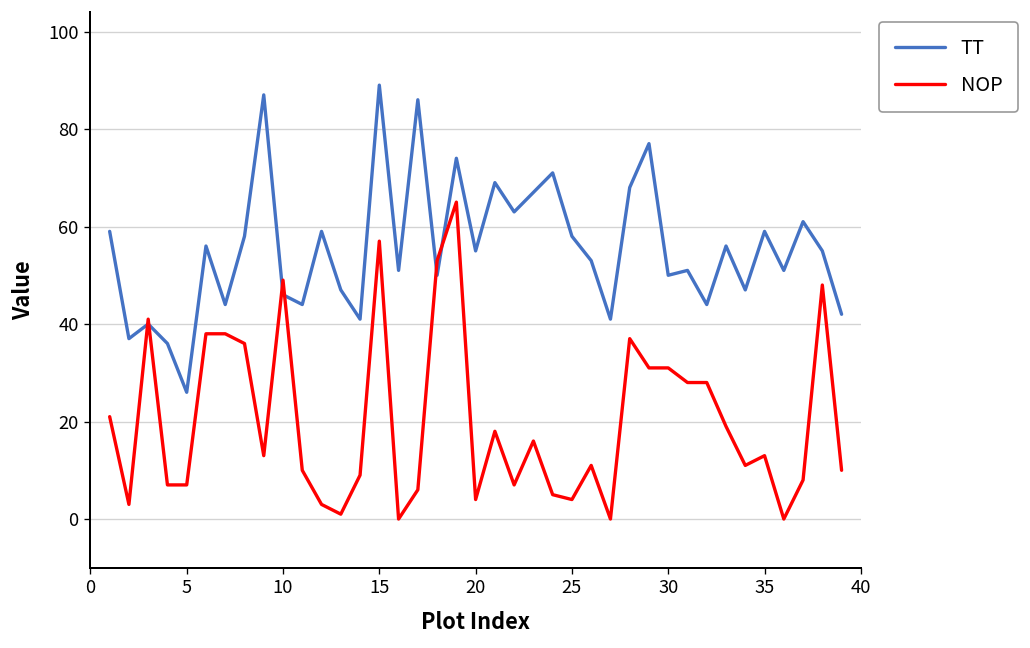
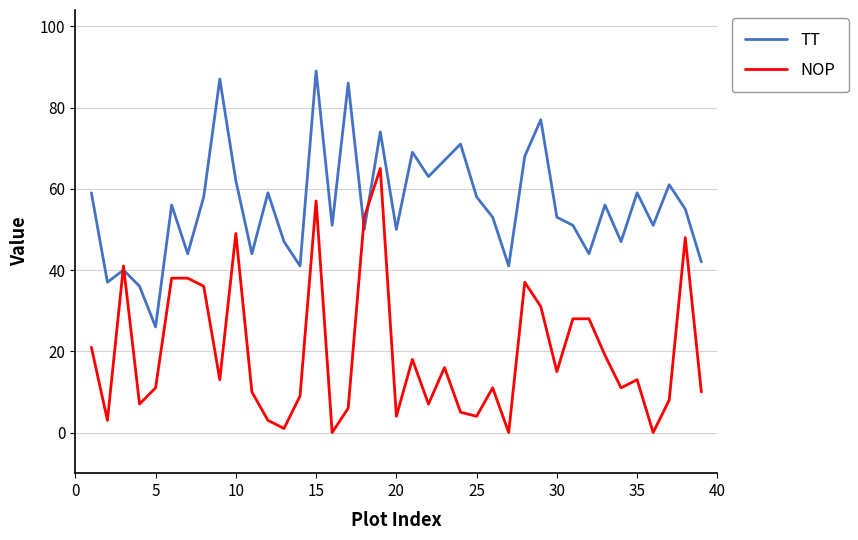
  {
    "TT": {
      "5": 26,
-     "10": 46,
+     "10": 62,
      "15": 89,
-     "20": 55,
+     "20": 50,
      "25": 58,
-     "30": 50,
+     "30": 53,
      "35": 59
    },
    "NOP": {
-     "5": 7,
+     "5": 11,
      "10": 49,
      "15": 57,
      "20": 4,
      "25": 4,
-     "30": 31,
+     "30": 15,
      "35": 13
    }
  }
